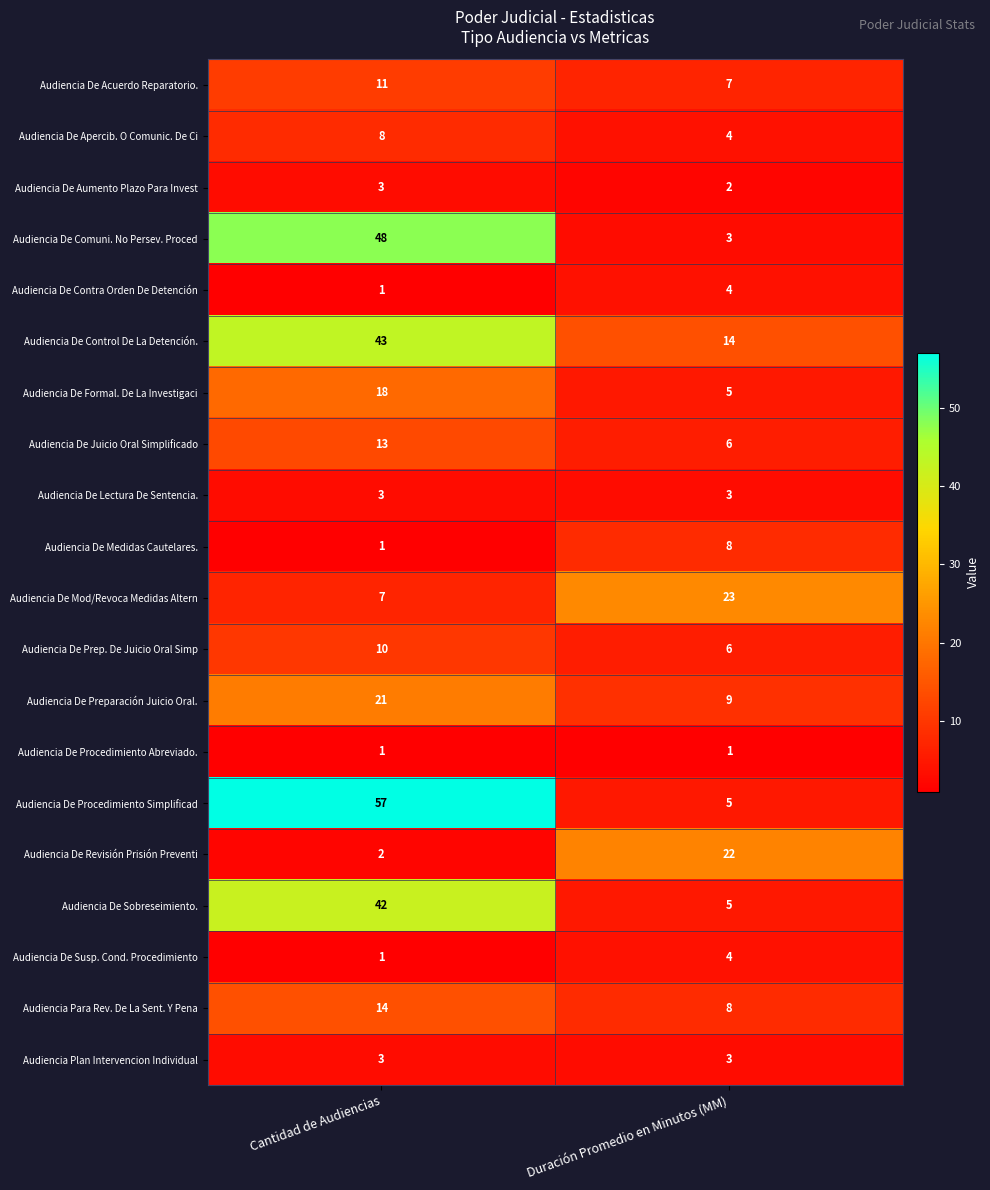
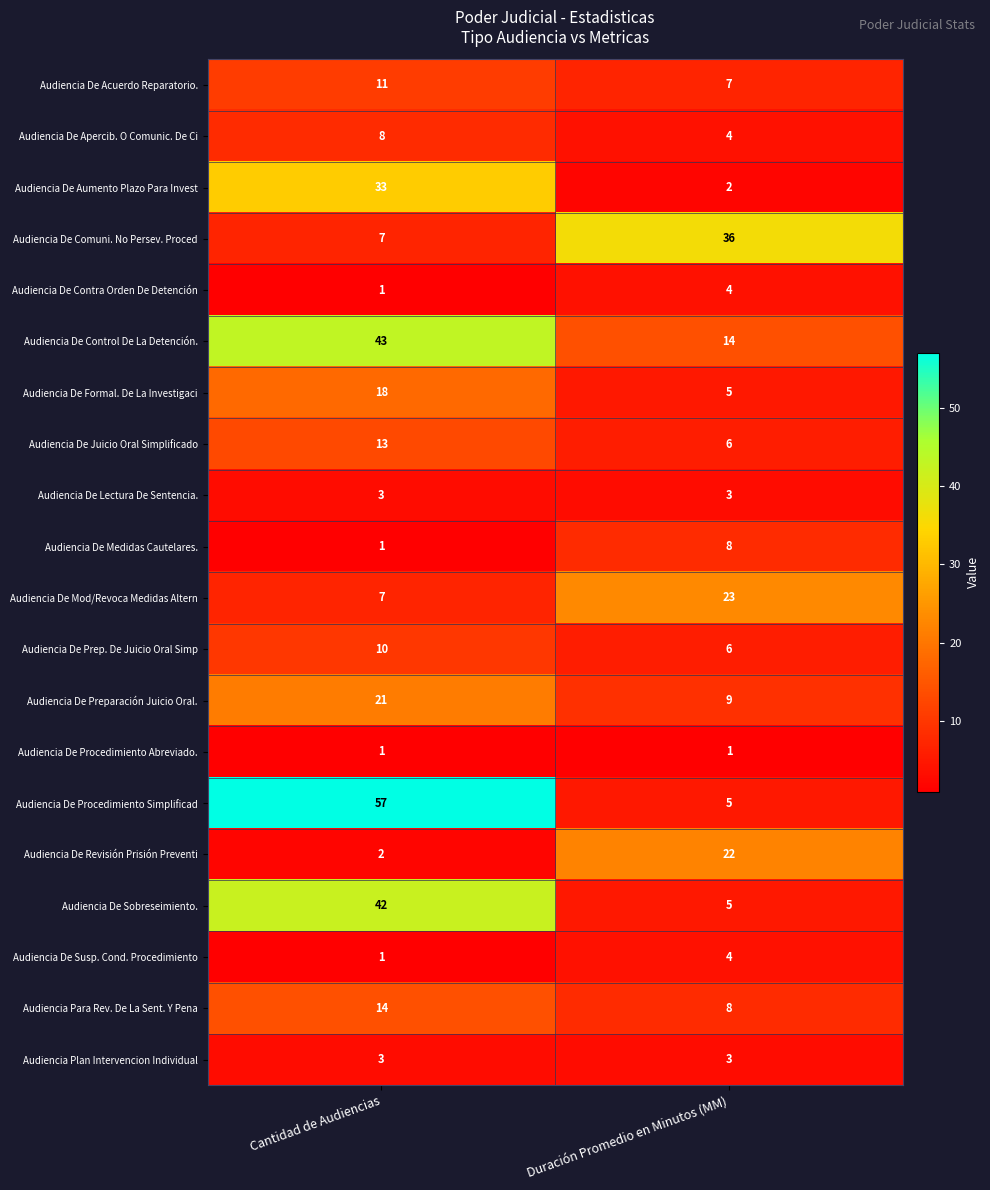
  {
    "Audiencia De Acuerdo Reparatorio.": {
      "Cantidad de Audiencias": 11,
      "Duración Promedio en Minutos (MM)": 7
    },
    "Audiencia De Apercib. O Comunic. De Ci": {
      "Cantidad de Audiencias": 8,
      "Duración Promedio en Minutos (MM)": 4
    },
    "Audiencia De Aumento Plazo Para Invest": {
-     "Cantidad de Audiencias": 3,
+     "Cantidad de Audiencias": 33,
      "Duración Promedio en Minutos (MM)": 2
    },
    "Audiencia De Comuni. No Persev. Proced": {
-     "Cantidad de Audiencias": 48,
-     "Duración Promedio en Minutos (MM)": 3
+     "Cantidad de Audiencias": 7,
+     "Duración Promedio en Minutos (MM)": 36
    },
    "Audiencia De Contra Orden De Detención": {
      "Cantidad de Audiencias": 1,
      "Duración Promedio en Minutos (MM)": 4
    },
    "Audiencia De Control De La Detención.": {
      "Cantidad de Audiencias": 43,
      "Duración Promedio en Minutos (MM)": 14
    },
    "Audiencia De Formal. De La Investigaci": {
      "Cantidad de Audiencias": 18,
      "Duración Promedio en Minutos (MM)": 5
    },
    "Audiencia De Juicio Oral Simplificado": {
      "Cantidad de Audiencias": 13,
      "Duración Promedio en Minutos (MM)": 6
    },
    "Audiencia De Lectura De Sentencia.": {
      "Cantidad de Audiencias": 3,
      "Duración Promedio en Minutos (MM)": 3
    },
    "Audiencia De Medidas Cautelares.": {
      "Cantidad de Audiencias": 1,
      "Duración Promedio en Minutos (MM)": 8
    },
    "Audiencia De Mod/Revoca Medidas Altern": {
      "Cantidad de Audiencias": 7,
      "Duración Promedio en Minutos (MM)": 23
    },
    "Audiencia De Prep. De Juicio Oral Simp": {
      "Cantidad de Audiencias": 10,
      "Duración Promedio en Minutos (MM)": 6
    },
    "Audiencia De Preparación Juicio Oral.": {
      "Cantidad de Audiencias": 21,
      "Duración Promedio en Minutos (MM)": 9
    },
    "Audiencia De Procedimiento Abreviado.": {
      "Cantidad de Audiencias": 1,
      "Duración Promedio en Minutos (MM)": 1
    },
    "Audiencia De Procedimiento Simplificad": {
      "Cantidad de Audiencias": 57,
      "Duración Promedio en Minutos (MM)": 5
    },
    "Audiencia De Revisión Prisión Preventi": {
      "Cantidad de Audiencias": 2,
      "Duración Promedio en Minutos (MM)": 22
    },
    "Audiencia De Sobreseimiento.": {
      "Cantidad de Audiencias": 42,
      "Duración Promedio en Minutos (MM)": 5
    },
    "Audiencia De Susp. Cond. Procedimiento": {
      "Cantidad de Audiencias": 1,
      "Duración Promedio en Minutos (MM)": 4
    },
    "Audiencia Para Rev. De La Sent. Y Pena": {
      "Cantidad de Audiencias": 14,
      "Duración Promedio en Minutos (MM)": 8
    },
    "Audiencia Plan Intervencion Individual": {
      "Cantidad de Audiencias": 3,
      "Duración Promedio en Minutos (MM)": 3
    }
  }
